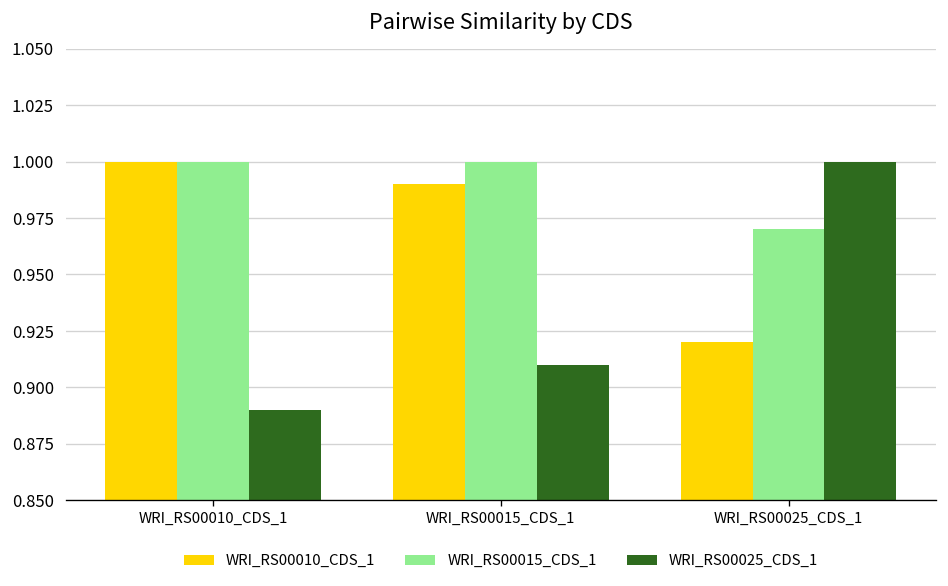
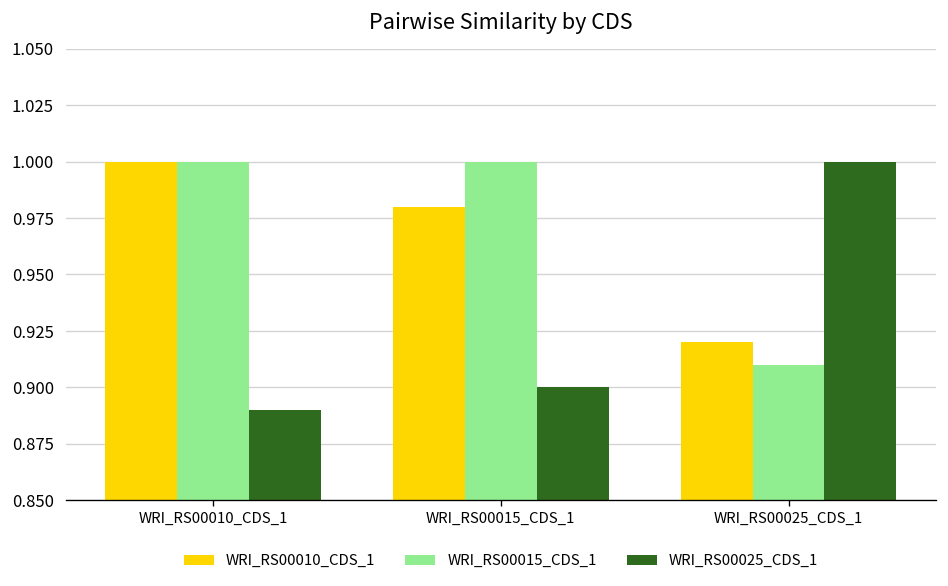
  {
    "WRI_RS00010_CDS_1": {
      "WRI_RS00010_CDS_1": 1.00,
-     "WRI_RS00015_CDS_1": 0.99,
+     "WRI_RS00015_CDS_1": 0.98,
      "WRI_RS00025_CDS_1": 0.92
    },
    "WRI_RS00015_CDS_1": {
      "WRI_RS00010_CDS_1": 1.00,
      "WRI_RS00015_CDS_1": 1.00,
-     "WRI_RS00025_CDS_1": 0.97
+     "WRI_RS00025_CDS_1": 0.91
    },
    "WRI_RS00025_CDS_1": {
      "WRI_RS00010_CDS_1": 0.89,
-     "WRI_RS00015_CDS_1": 0.91,
+     "WRI_RS00015_CDS_1": 0.90,
      "WRI_RS00025_CDS_1": 1.00
    }
  }
